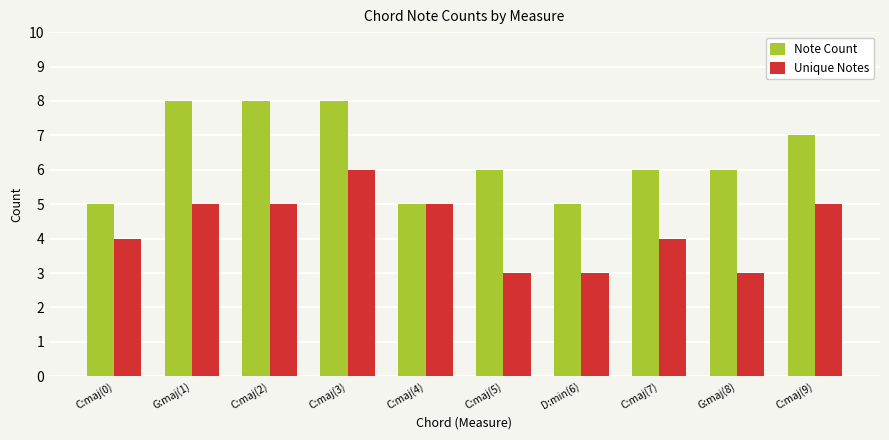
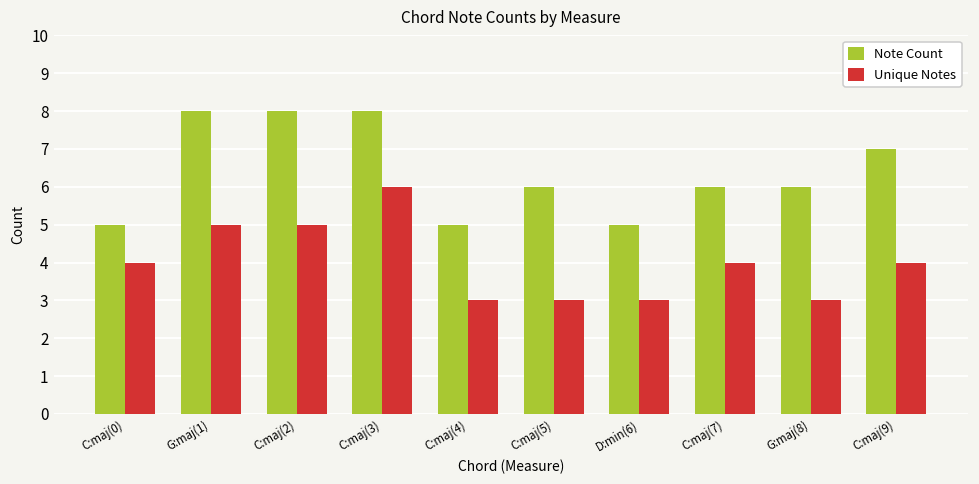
  {
    "Note Count": {
      "C:maj(0)": 5,
      "G:maj(1)": 8,
      "C:maj(2)": 8,
      "C:maj(3)": 8,
      "C:maj(4)": 5,
      "C:maj(5)": 6,
      "D:min(6)": 5,
      "C:maj(7)": 6,
      "G:maj(8)": 6,
      "C:maj(9)": 7
    },
    "Unique Notes": {
      "C:maj(0)": 4,
      "G:maj(1)": 5,
      "C:maj(2)": 5,
      "C:maj(3)": 6,
-     "C:maj(4)": 5,
+     "C:maj(4)": 3,
      "C:maj(5)": 3,
      "D:min(6)": 3,
      "C:maj(7)": 4,
      "G:maj(8)": 3,
-     "C:maj(9)": 5
+     "C:maj(9)": 4
    }
  }
